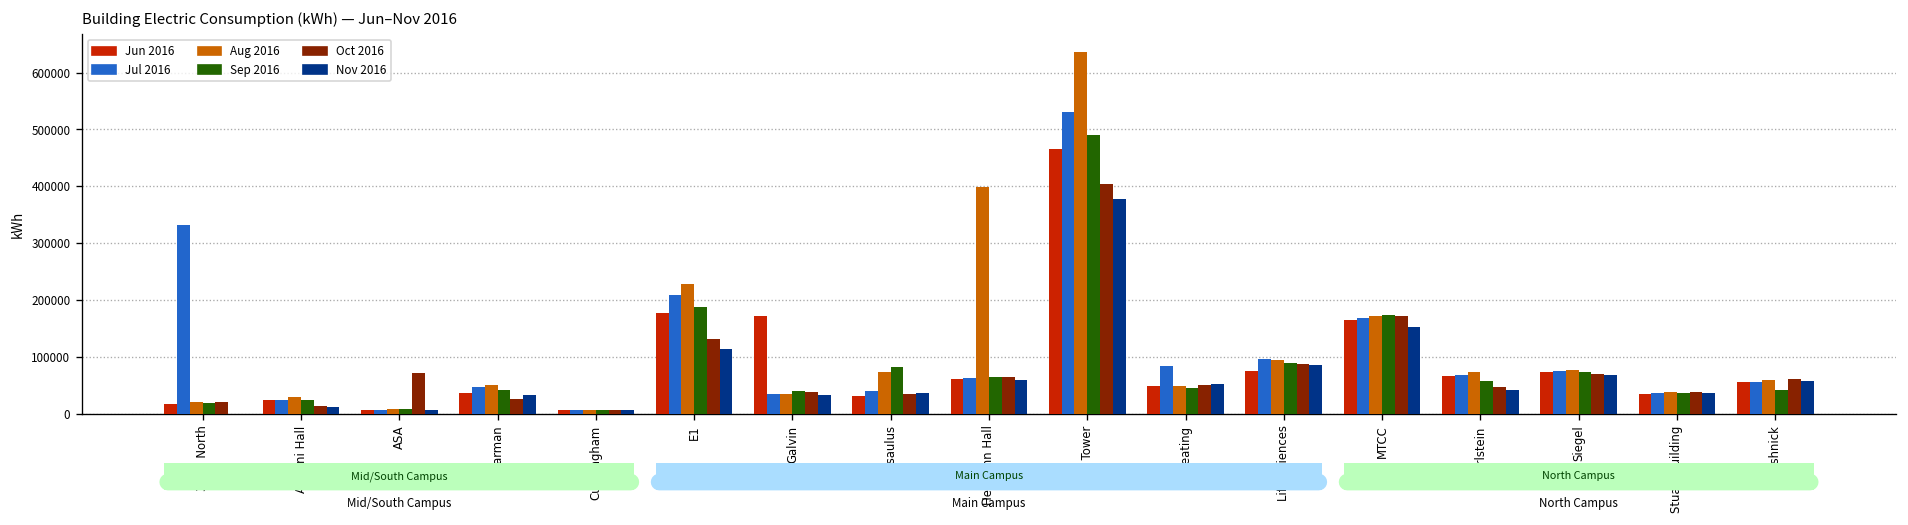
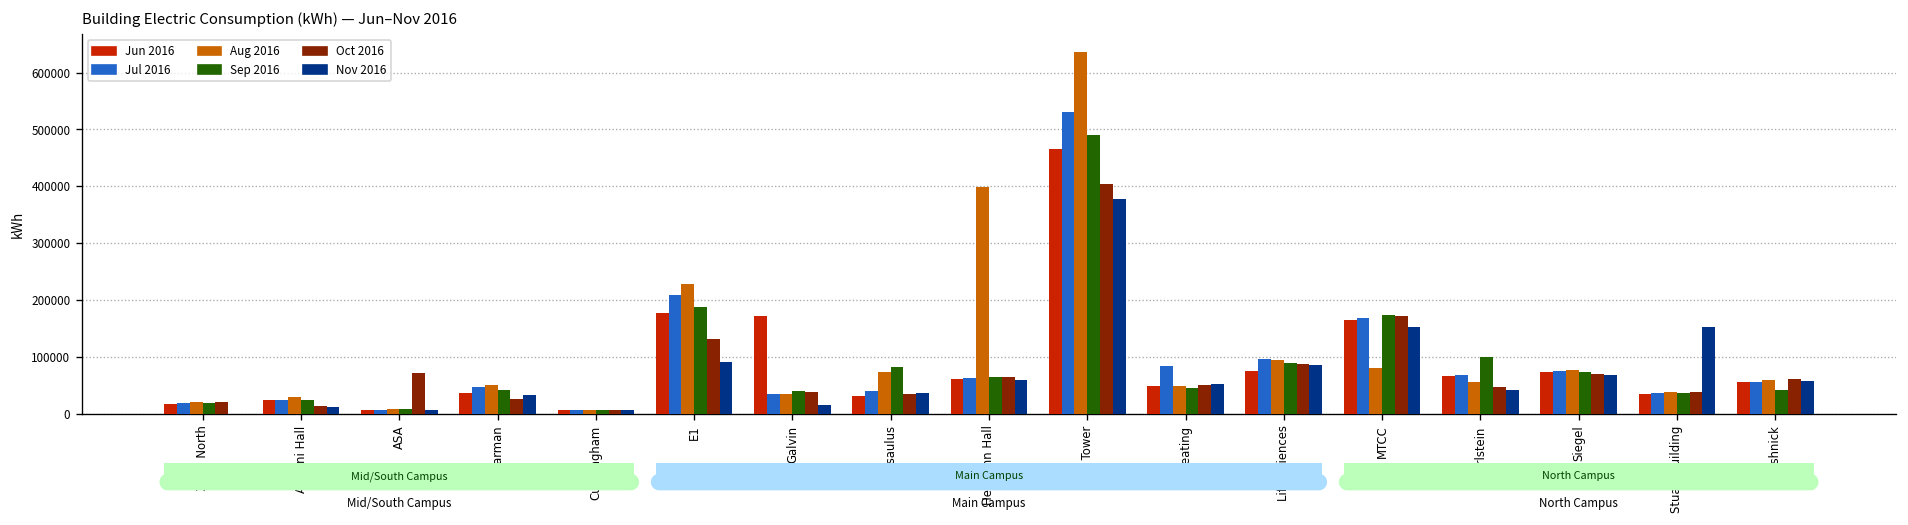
  {
    "Jun 2016": {
      "3410 North": 20000,
      "Alumni Hall": 20000,
      "ASA": 10000,
      "Carman": 40000,
      "Cunningham": 10000,
      "E1": 180000,
      "Galvin": 170000,
      "Gunsaulus": 30000,
      "Hermann Hall": 60000,
      "IIT Tower": 470000,
      "Keating": 50000,
      "Life Sciences": 80000,
      "MTCC": 160000,
      "Perlstein": 70000,
      "Siegel": 70000,
      "Stuart Building": 30000,
      "Wishnick": 50000
    },
    "Jul 2016": {
-     "3410 North": 330000,
+     "3410 North": 20000,
      "Alumni Hall": 20000,
      "ASA": 10000,
      "Carman": 50000,
      "Cunningham": 10000,
      "E1": 210000,
      "Galvin": 30000,
      "Gunsaulus": 40000,
      "Hermann Hall": 60000,
      "IIT Tower": 530000,
      "Keating": 80000,
      "Life Sciences": 100000,
      "MTCC": 170000,
      "Perlstein": 70000,
      "Siegel": 70000,
      "Stuart Building": 40000,
      "Wishnick": 60000
    },
    "Aug 2016": {
      "3410 North": 20000,
      "Alumni Hall": 30000,
      "ASA": 10000,
      "Carman": 50000,
      "Cunningham": 10000,
      "E1": 230000,
      "Galvin": 30000,
      "Gunsaulus": 70000,
      "Hermann Hall": 400000,
      "IIT Tower": 640000,
      "Keating": 50000,
      "Life Sciences": 90000,
-     "MTCC": 170000,
-     "Perlstein": 70000,
+     "MTCC": 80000,
+     "Perlstein": 60000,
      "Siegel": 80000,
      "Stuart Building": 40000,
      "Wishnick": 60000
    },
    "Sep 2016": {
      "3410 North": 20000,
      "Alumni Hall": 20000,
      "ASA": 10000,
      "Carman": 40000,
      "Cunningham": 10000,
      "E1": 190000,
      "Galvin": 40000,
      "Gunsaulus": 80000,
      "Hermann Hall": 60000,
      "IIT Tower": 490000,
      "Keating": 50000,
      "Life Sciences": 90000,
      "MTCC": 170000,
-     "Perlstein": 60000,
+     "Perlstein": 100000,
      "Siegel": 70000,
      "Stuart Building": 40000,
      "Wishnick": 40000
    },
    "Oct 2016": {
      "3410 North": 20000,
      "Alumni Hall": 10000,
      "ASA": 70000,
      "Carman": 30000,
      "Cunningham": 10000,
      "E1": 130000,
      "Galvin": 40000,
      "Gunsaulus": 30000,
      "Hermann Hall": 60000,
      "IIT Tower": 400000,
      "Keating": 50000,
      "Life Sciences": 90000,
      "MTCC": 170000,
      "Perlstein": 50000,
      "Siegel": 70000,
      "Stuart Building": 40000,
      "Wishnick": 60000
    },
    "Nov 2016": {
      "3410 North": 0,
      "Alumni Hall": 10000,
      "ASA": 10000,
      "Carman": 30000,
      "Cunningham": 10000,
-     "E1": 110000,
-     "Galvin": 30000,
+     "E1": 90000,
+     "Galvin": 20000,
      "Gunsaulus": 40000,
      "Hermann Hall": 60000,
      "IIT Tower": 380000,
      "Keating": 50000,
      "Life Sciences": 90000,
      "MTCC": 150000,
      "Perlstein": 40000,
      "Siegel": 70000,
-     "Stuart Building": 40000,
+     "Stuart Building": 150000,
      "Wishnick": 60000
    }
  }
